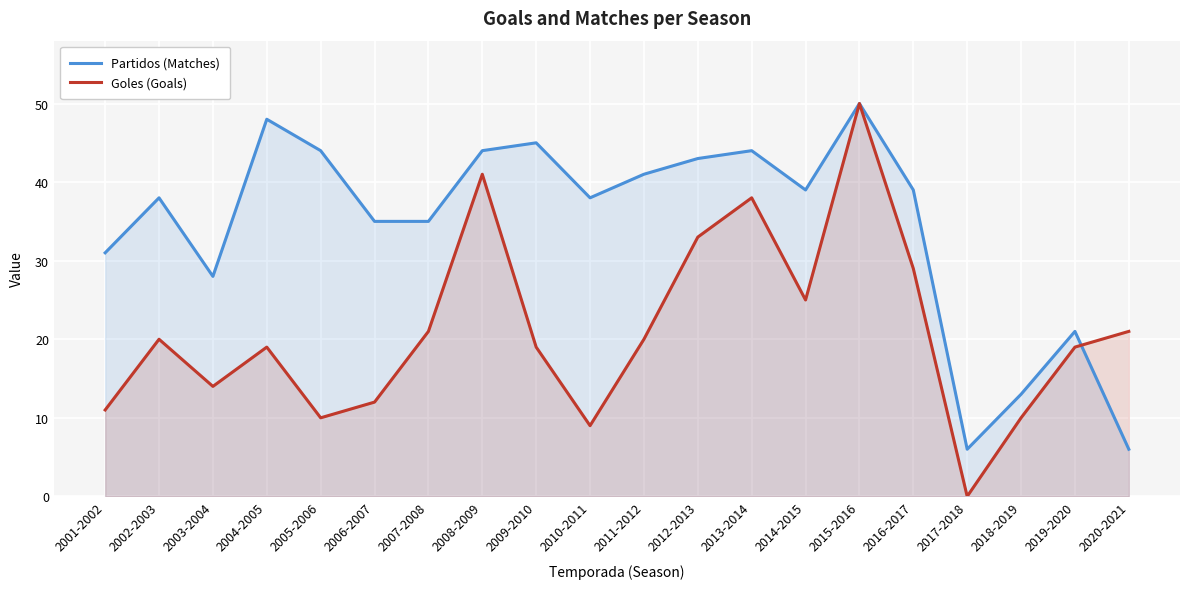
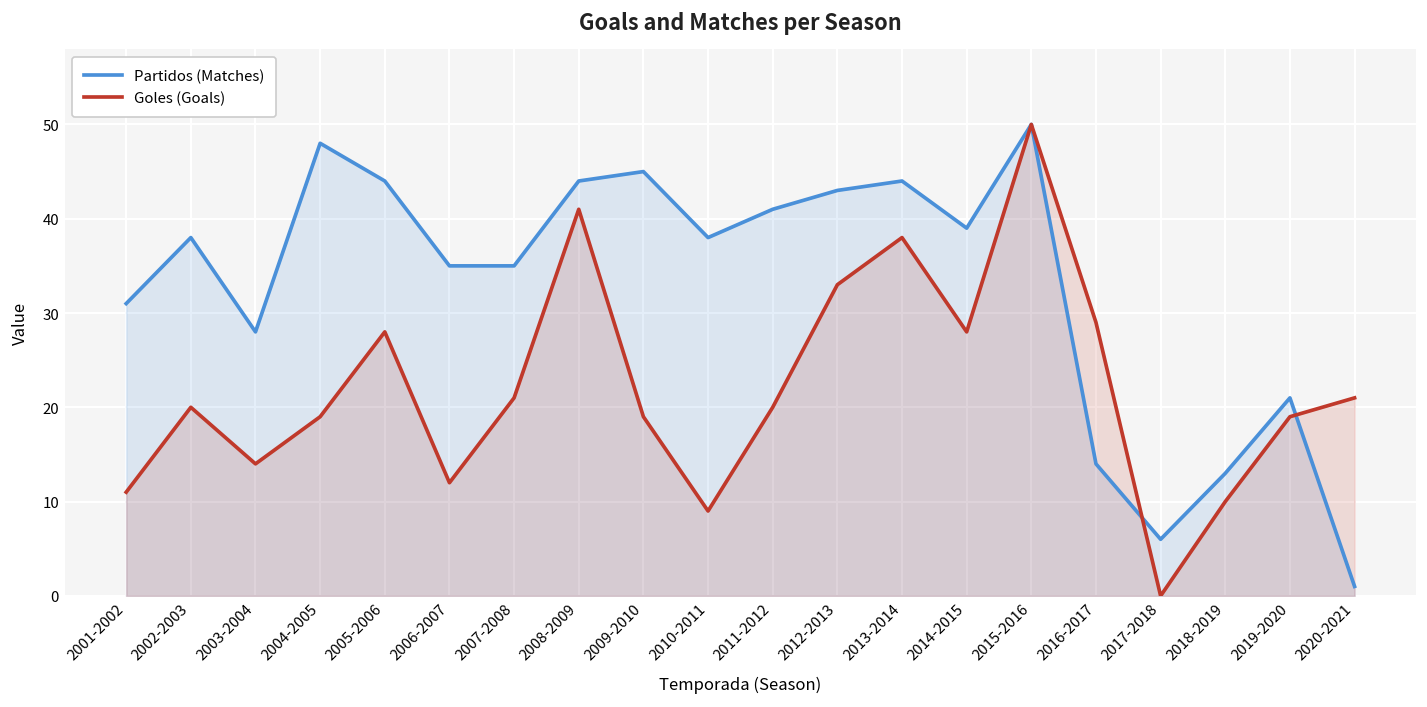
  {
    "Partidos (Matches)": {
      "2001-2002": 31,
      "2002-2003": 38,
      "2003-2004": 28,
      "2004-2005": 48,
      "2005-2006": 44,
      "2006-2007": 35,
      "2007-2008": 35,
      "2008-2009": 44,
      "2009-2010": 45,
      "2010-2011": 38,
      "2011-2012": 41,
      "2012-2013": 43,
      "2013-2014": 44,
      "2014-2015": 39,
-     "2016-2017": 39,
+     "2016-2017": 14,
      "2017-2018": 6,
      "2018-2019": 13,
      "2019-2020": 21,
-     "2020-2021": 6
+     "2020-2021": 1
    },
    "Goles (Goals)": {
      "2001-2002": 11,
      "2002-2003": 20,
      "2003-2004": 14,
      "2004-2005": 19,
-     "2005-2006": 10,
+     "2005-2006": 28,
      "2006-2007": 12,
      "2007-2008": 21,
      "2008-2009": 41,
      "2009-2010": 19,
      "2010-2011": 9,
      "2011-2012": 20,
      "2012-2013": 33,
      "2013-2014": 38,
-     "2014-2015": 25,
+     "2014-2015": 28,
      "2016-2017": 29,
      "2017-2018": 0,
      "2018-2019": 10,
      "2019-2020": 19,
      "2020-2021": 21
    }
  }
